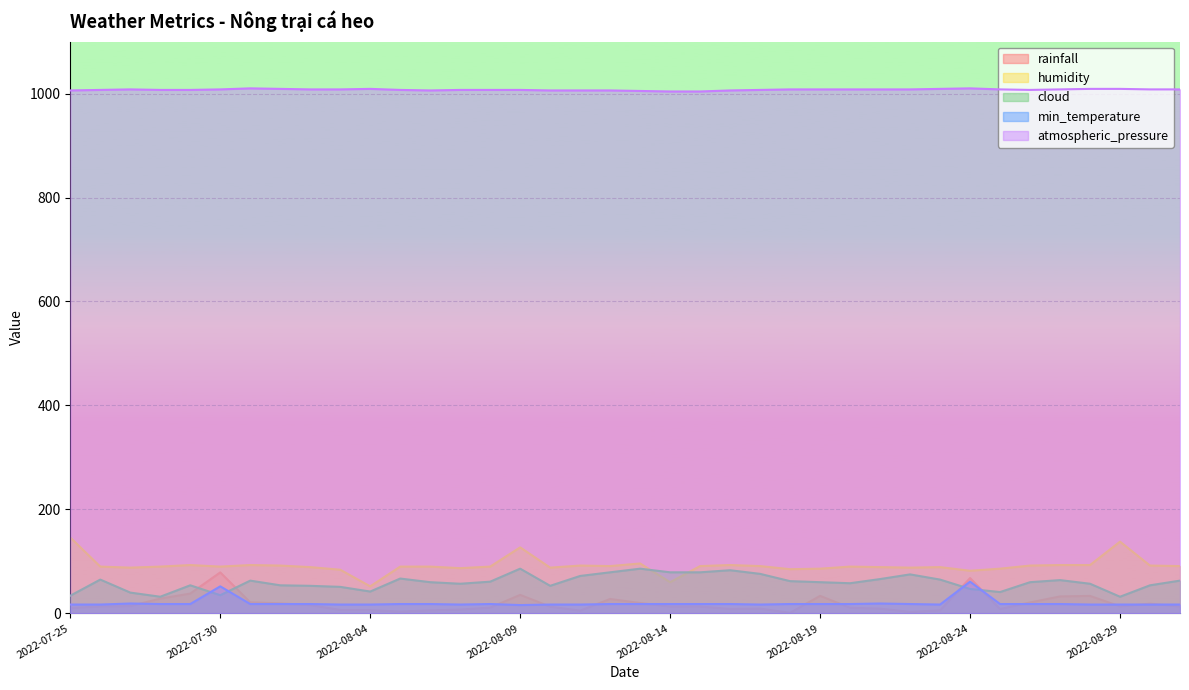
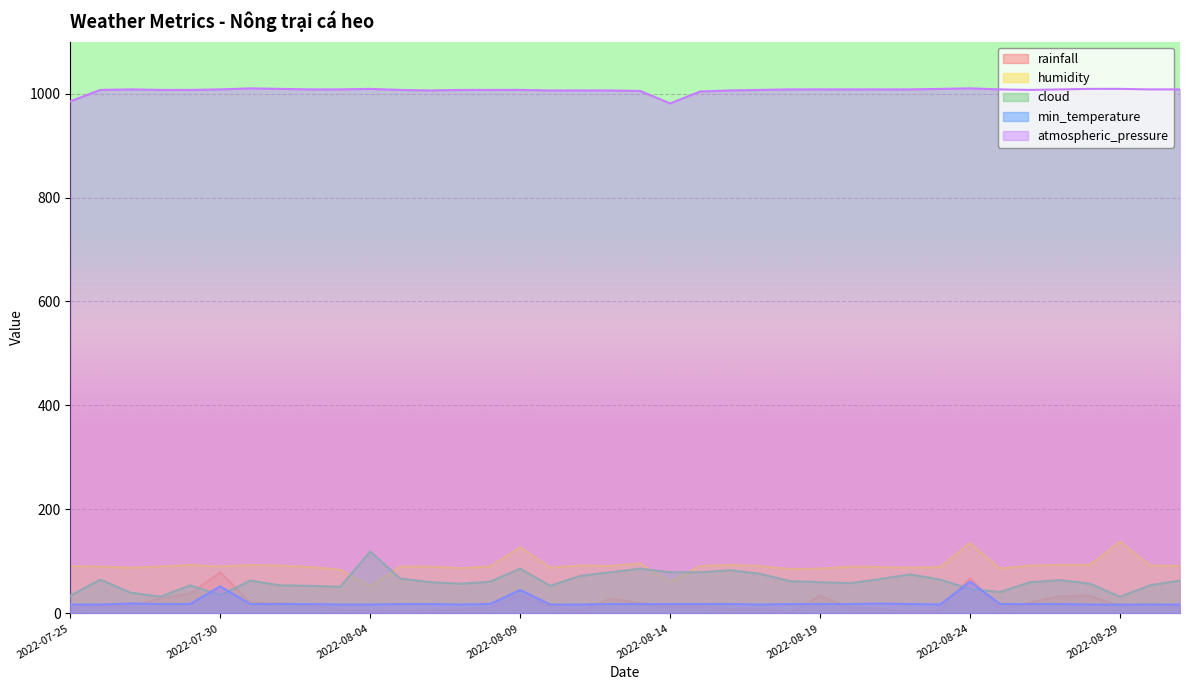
  {
    "rainfall": {
      "2022-07-25": 10,
      "2022-07-30": 80,
      "2022-08-04": 10,
      "2022-08-09": 40,
      "2022-08-14": 10,
      "2022-08-19": 30,
      "2022-08-24": 70
    },
    "humidity": {
-     "2022-07-25": 150,
+     "2022-07-25": 90,
      "2022-07-30": 90,
      "2022-08-04": 50,
      "2022-08-09": 130,
      "2022-08-14": 60,
      "2022-08-19": 90,
-     "2022-08-24": 80,
+     "2022-08-24": 140,
      "2022-08-29": 140
    },
    "cloud": {
      "2022-07-25": 30,
      "2022-07-30": 40,
-     "2022-08-04": 40,
+     "2022-08-04": 120,
      "2022-08-09": 90,
      "2022-08-14": 80,
      "2022-08-19": 60,
      "2022-08-24": 50,
      "2022-08-29": 30
    },
    "min_temperature": {
      "2022-07-25": 20,
      "2022-07-30": 50,
      "2022-08-04": 20,
-     "2022-08-09": 20,
+     "2022-08-09": 50,
      "2022-08-14": 20,
      "2022-08-19": 20,
      "2022-08-24": 60
    },
    "atmospheric_pressure": {
-     "2022-07-25": 1010,
+     "2022-07-25": 990,
      "2022-07-30": 1010,
      "2022-08-04": 1010,
      "2022-08-09": 1010,
-     "2022-08-14": 1000,
+     "2022-08-14": 980,
      "2022-08-19": 1010,
      "2022-08-24": 1010
    }
  }
